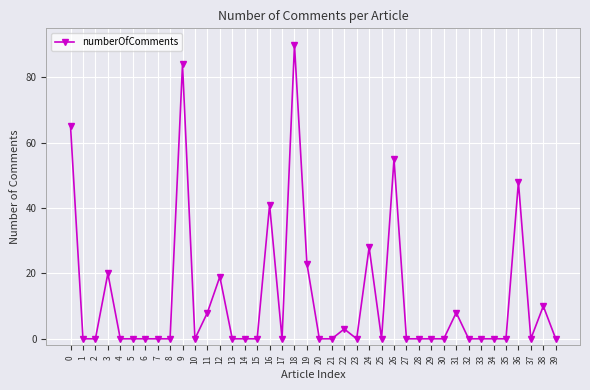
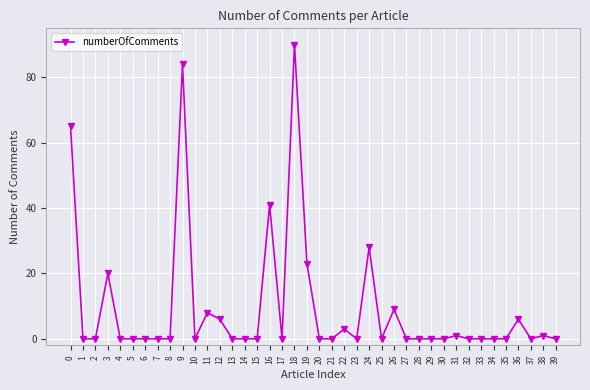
  {
    "0": 65,
    "1": 0,
    "2": 0,
    "3": 20,
    "4": 0,
    "5": 0,
    "6": 0,
    "7": 0,
    "8": 0,
    "9": 84,
    "10": 0,
    "11": 8,
-   "12": 19,
+   "12": 6,
    "13": 0,
    "14": 0,
    "15": 0,
    "16": 41,
    "17": 0,
    "18": 90,
    "19": 23,
    "20": 0,
    "21": 0,
    "22": 3,
    "23": 0,
    "24": 28,
    "25": 0,
-   "26": 55,
+   "26": 9,
    "27": 0,
    "28": 0,
    "29": 0,
    "30": 0,
-   "31": 8,
+   "31": 1,
    "32": 0,
    "33": 0,
    "34": 0,
    "35": 0,
-   "36": 48,
+   "36": 6,
    "37": 0,
-   "38": 10,
+   "38": 1,
    "39": 0
  }
